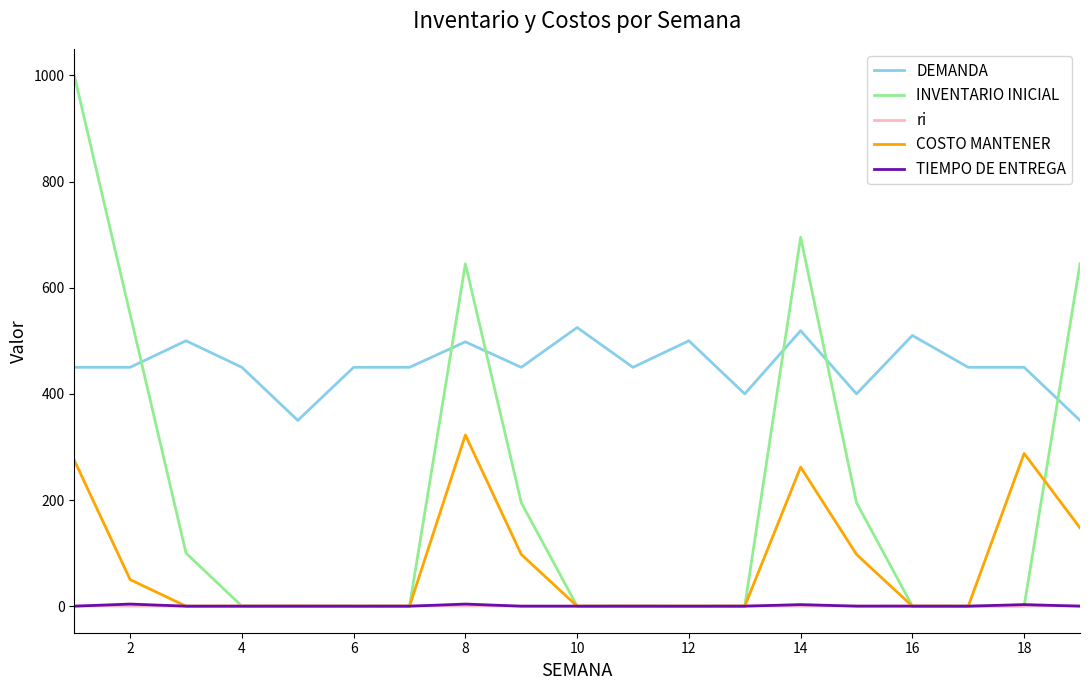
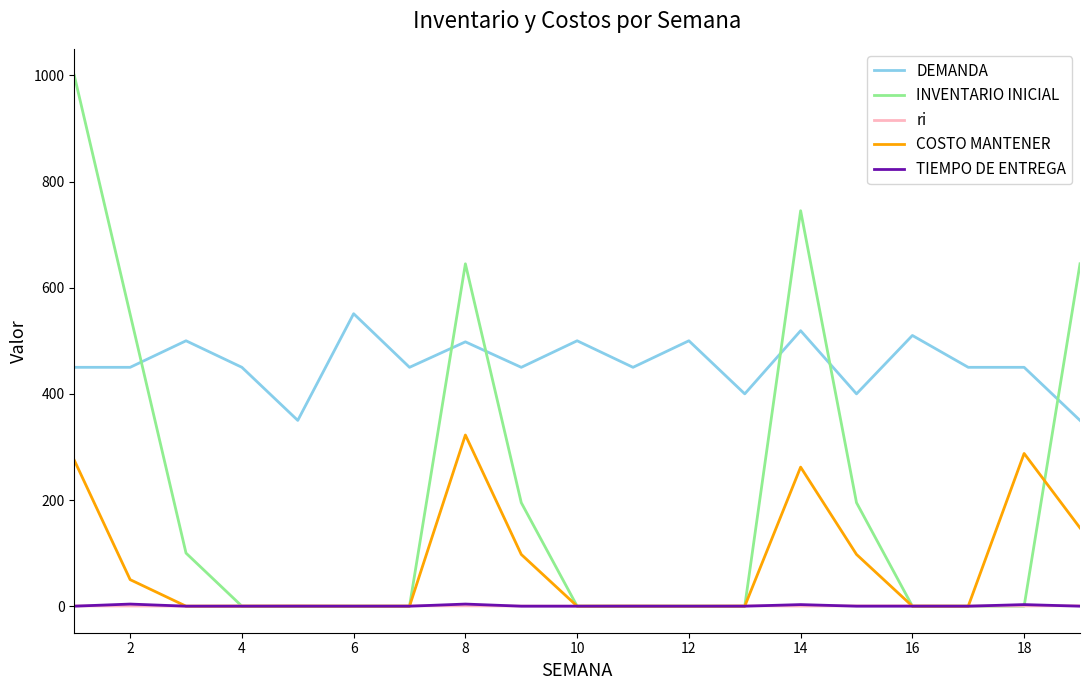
  {
    "DEMANDA": {
      "2": 450,
      "4": 450,
-     "6": 450,
+     "6": 550,
      "8": 500,
-     "10": 530,
+     "10": 500,
      "12": 500,
      "14": 520,
      "16": 510,
      "18": 450
    },
    "INVENTARIO INICIAL": {
      "2": 550,
      "8": 650,
-     "14": 700
+     "14": 750
    },
    "COSTO MANTENER": {
      "2": 50,
      "8": 320,
      "14": 260,
      "18": 290
    }
  }
